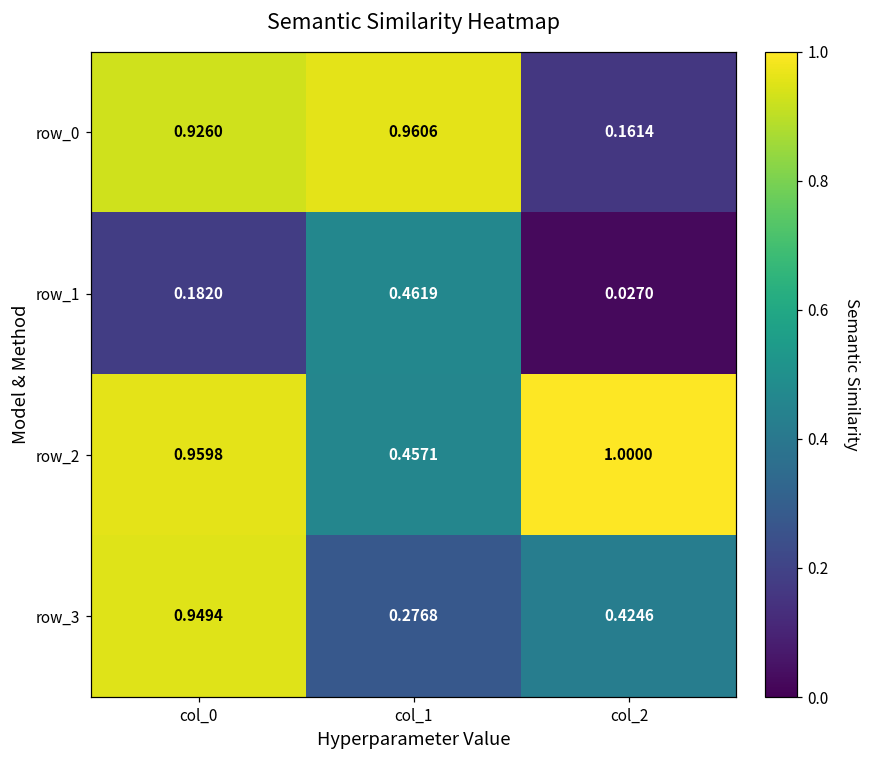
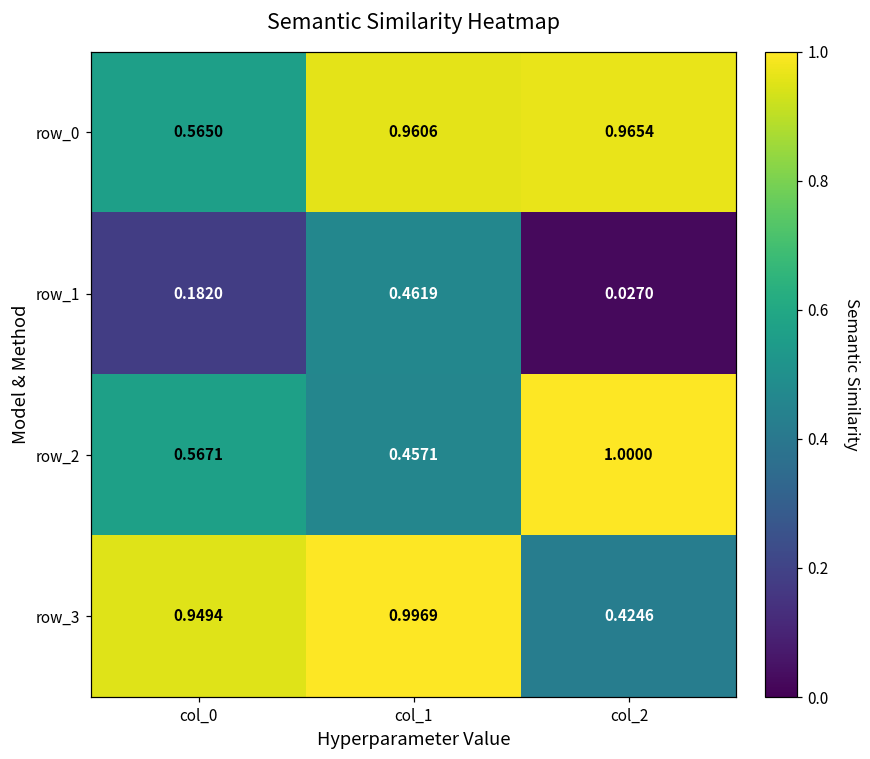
  {
    "row_0": {
-     "col_0": 0.9260,
+     "col_0": 0.5650,
      "col_1": 0.9606,
-     "col_2": 0.1614
+     "col_2": 0.9654
    },
    "row_1": {
      "col_0": 0.1820,
      "col_1": 0.4619,
      "col_2": 0.0270
    },
    "row_2": {
-     "col_0": 0.9598,
+     "col_0": 0.5671,
      "col_1": 0.4571,
      "col_2": 1.0000
    },
    "row_3": {
      "col_0": 0.9494,
-     "col_1": 0.2768,
+     "col_1": 0.9969,
      "col_2": 0.4246
    }
  }
